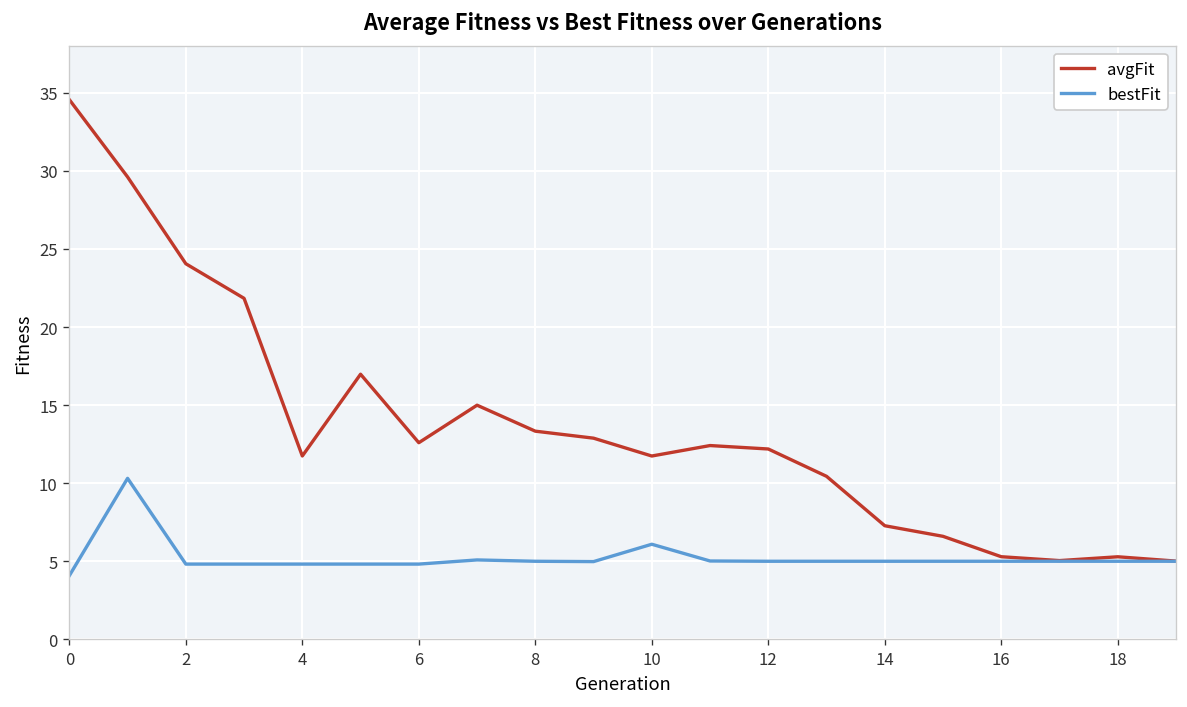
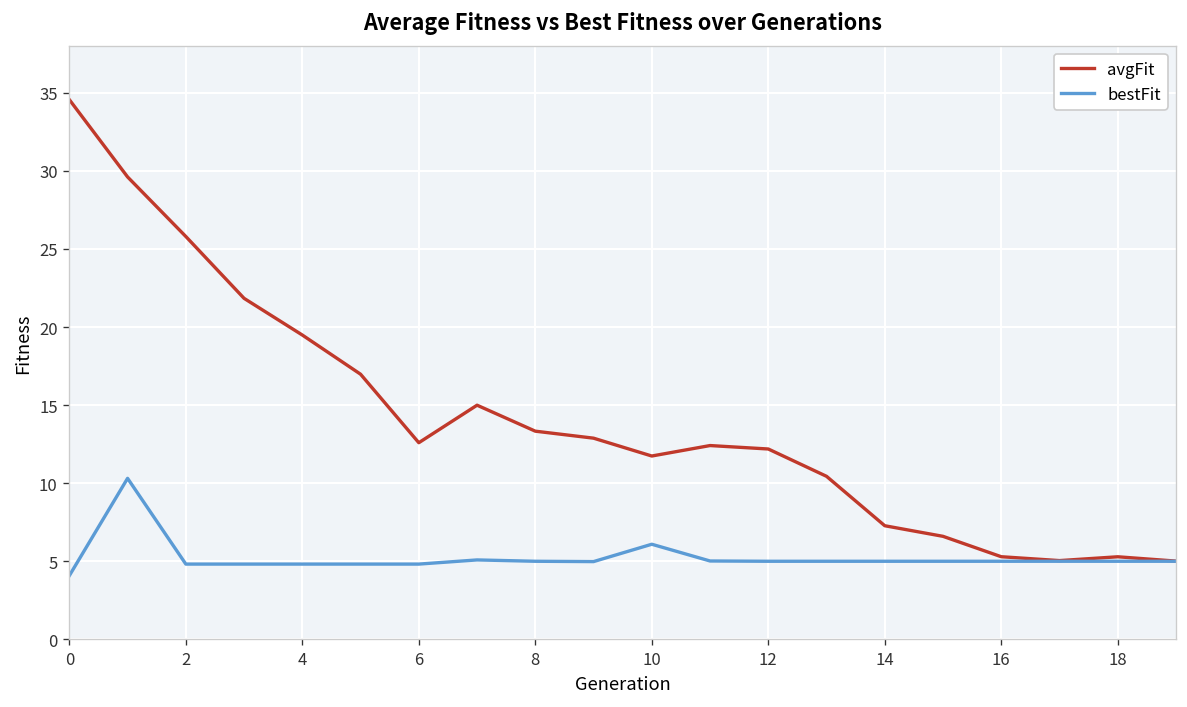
  {
    "avgFit": {
      "0": 34.6,
-     "2": 24.1,
-     "4": 11.7,
+     "2": 25.8,
+     "4": 19.5,
      "6": 12.6,
      "8": 13.3,
      "10": 11.7,
      "12": 12.2,
      "14": 7.3,
      "16": 5.3,
      "18": 5.3
    },
    "bestFit": {
      "0": 4.1,
      "2": 4.8,
      "4": 4.8,
      "6": 4.8,
      "8": 5.0,
      "10": 6.1,
      "12": 5.0,
      "14": 5.0,
      "16": 5.0,
      "18": 5.0
    }
  }
